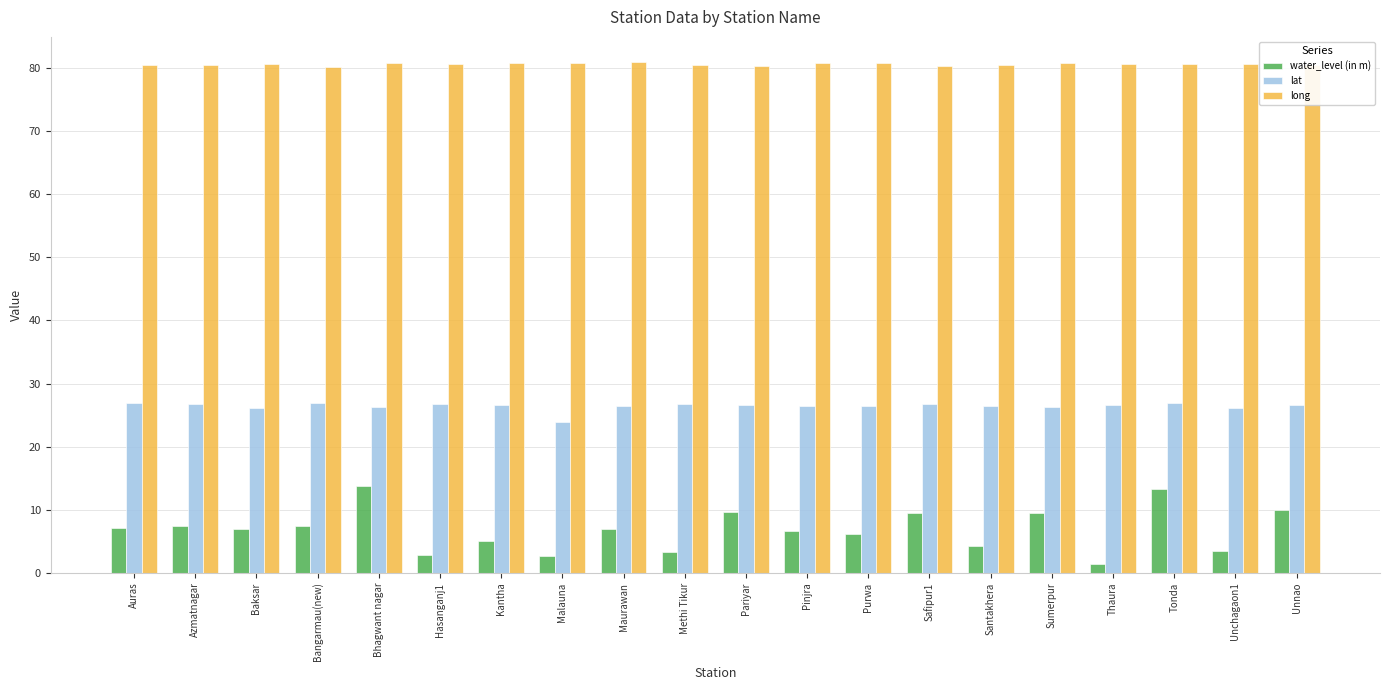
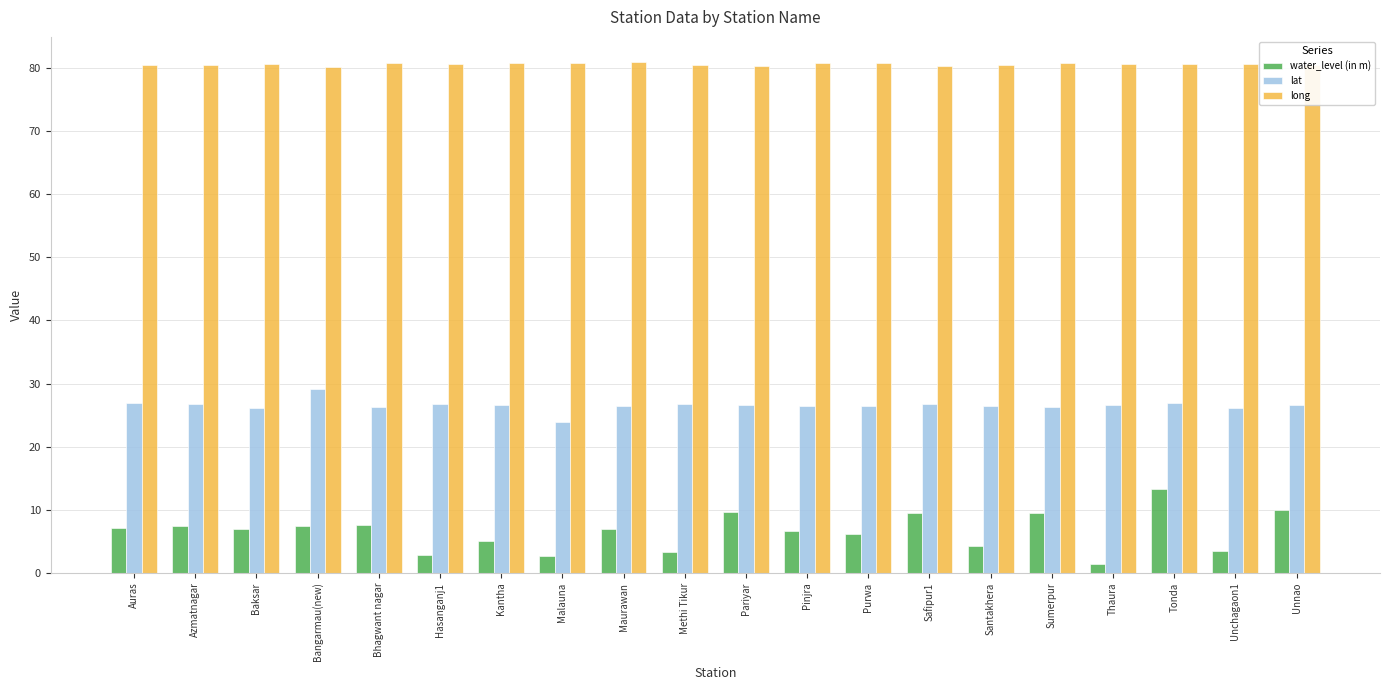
  {
    "water_level (in m)": {
      "Auras": 7,
      "Azmatnagar": 7,
      "Baksar": 7,
      "Bangarmau(new)": 7,
-     "Bhagwant nagar": 14,
+     "Bhagwant nagar": 8,
      "Hasanganj1": 3,
      "Kantha": 5,
      "Malauna": 3,
      "Maurawan": 7,
      "Methi Tikur": 3,
      "Pariyar": 10,
      "Pinjra": 7,
      "Purwa": 6,
      "Safipur1": 9,
      "Santakhera": 4,
      "Sumerpur": 10,
      "Thaura": 1,
      "Tonda": 13,
      "Unchagaon1": 4,
      "Unnao": 10
    },
    "lat": {
      "Auras": 27,
      "Azmatnagar": 27,
      "Baksar": 26,
-     "Bangarmau(new)": 27,
+     "Bangarmau(new)": 29,
      "Bhagwant nagar": 26,
      "Hasanganj1": 27,
      "Kantha": 27,
      "Malauna": 24,
      "Maurawan": 26,
      "Methi Tikur": 27,
      "Pariyar": 27,
      "Pinjra": 26,
      "Purwa": 26,
      "Safipur1": 27,
      "Santakhera": 26,
      "Sumerpur": 26,
      "Thaura": 27,
      "Tonda": 27,
      "Unchagaon1": 26,
      "Unnao": 27
    },
    "long": {
      "Auras": 81,
      "Azmatnagar": 80,
      "Baksar": 81,
      "Bangarmau(new)": 80,
      "Bhagwant nagar": 81,
      "Hasanganj1": 81,
      "Kantha": 81,
      "Malauna": 81,
      "Maurawan": 81,
      "Methi Tikur": 80,
      "Pariyar": 80,
      "Pinjra": 81,
      "Purwa": 81,
      "Safipur1": 80,
      "Santakhera": 80,
      "Sumerpur": 81,
      "Thaura": 81,
      "Tonda": 81,
      "Unchagaon1": 81
    }
  }
